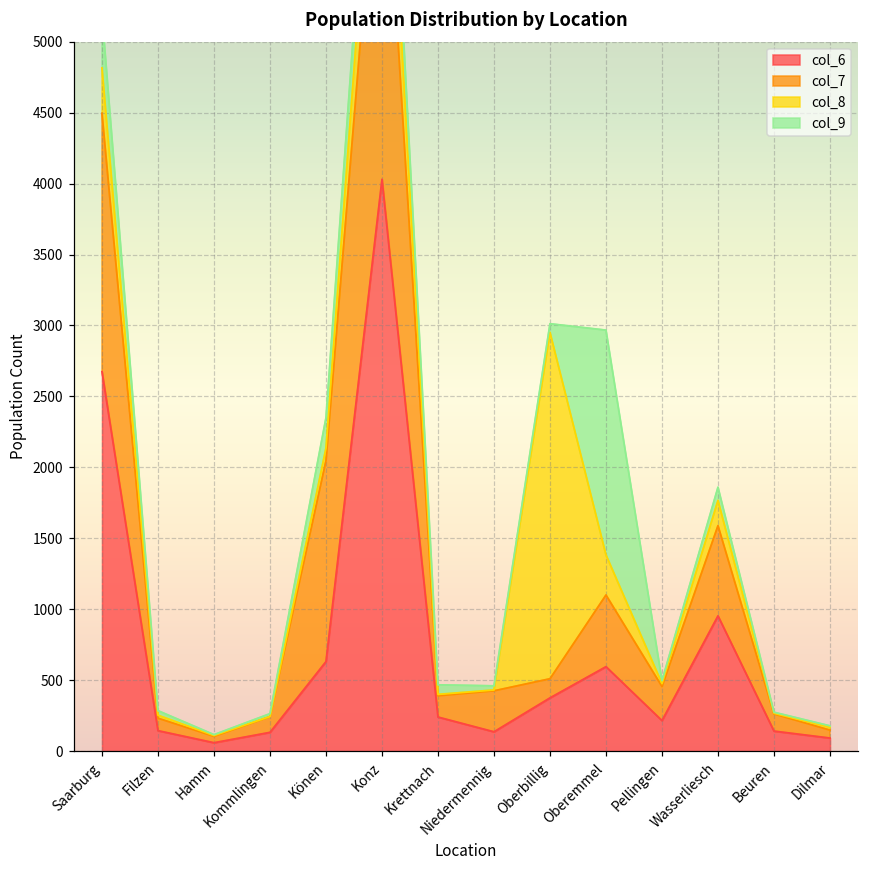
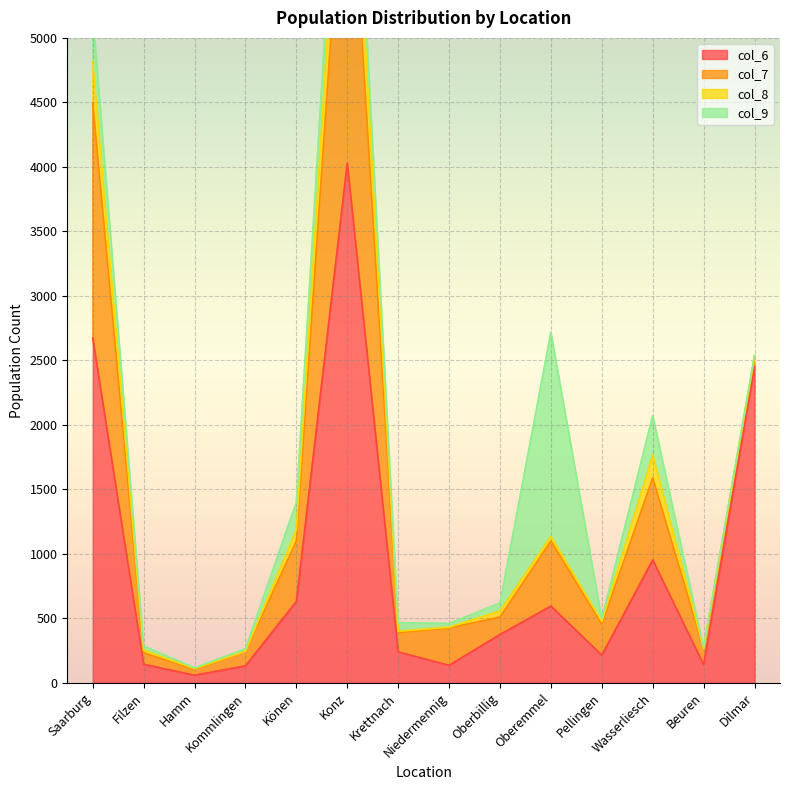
  {
    "col_6": {
      "Saarburg": 2670,
      "Filzen": 140,
      "Hamm": 60,
      "Kommlingen": 130,
      "Könen": 630,
      "Konz": 4030,
      "Krettnach": 240,
      "Niedermennig": 140,
      "Oberbillig": 380,
      "Oberemmel": 600,
      "Pellingen": 220,
      "Wasserliesch": 950,
      "Beuren": 140,
-     "Dilmar": 90
+     "Dilmar": 2460
    },
    "col_7": {
      "Saarburg": 1820,
      "Filzen": 90,
-     "Könen": 1420,
+     "Könen": 470,
      "Oberbillig": 140,
      "Oberemmel": 510,
      "Pellingen": 240,
      "Wasserliesch": 640
    },
    "col_8": {
      "Saarburg": 320,
      "Filzen": 20,
      "Könen": 90,
-     "Oberbillig": 2440,
-     "Oberemmel": 280,
+     "Oberbillig": 50,
+     "Oberemmel": 40,
      "Pellingen": 20,
      "Wasserliesch": 180
    },
    "col_9": {
      "Filzen": 30,
      "Kommlingen": 20,
      "Könen": 210,
      "Krettnach": 70,
      "Niedermennig": 30,
      "Oberbillig": 60,
      "Oberemmel": 1580,
      "Pellingen": 20,
-     "Wasserliesch": 90
+     "Wasserliesch": 310
    }
  }
